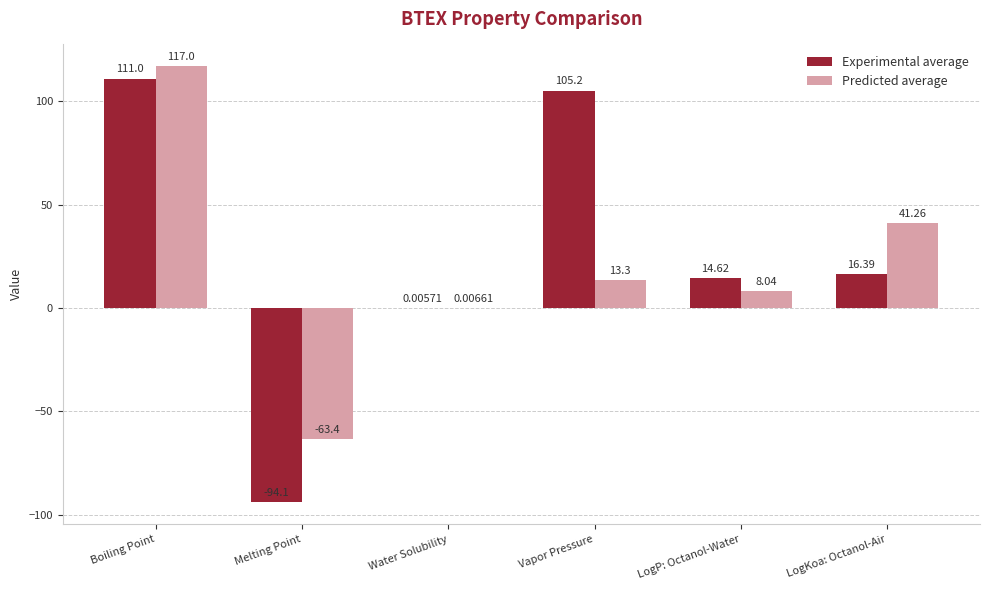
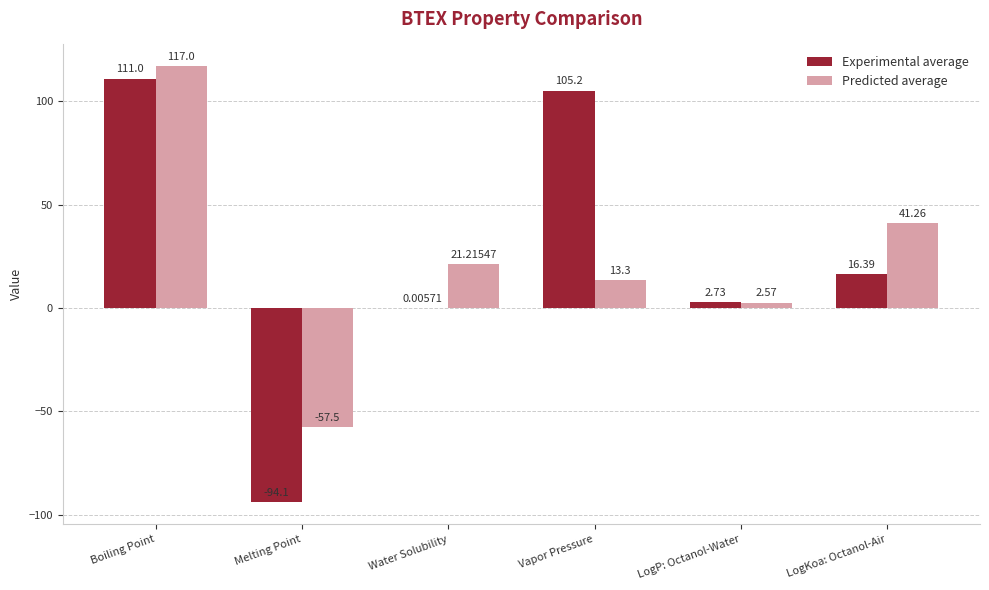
  {
    "Experimental average": {
      "Boiling Point": 111.0,
      "Melting Point": -94.1,
      "Water Solubility": 0.00571,
      "Vapor Pressure": 105.2,
-     "LogP: Octanol-Water": 14.62,
+     "LogP: Octanol-Water": 2.73,
      "LogKoa: Octanol-Air": 16.39
    },
    "Predicted average": {
      "Boiling Point": 117.0,
-     "Melting Point": -63.4,
-     "Water Solubility": 0.00661,
+     "Melting Point": -57.5,
+     "Water Solubility": 21.21547,
      "Vapor Pressure": 13.3,
-     "LogP: Octanol-Water": 8.04,
+     "LogP: Octanol-Water": 2.57,
      "LogKoa: Octanol-Air": 41.26
    }
  }
